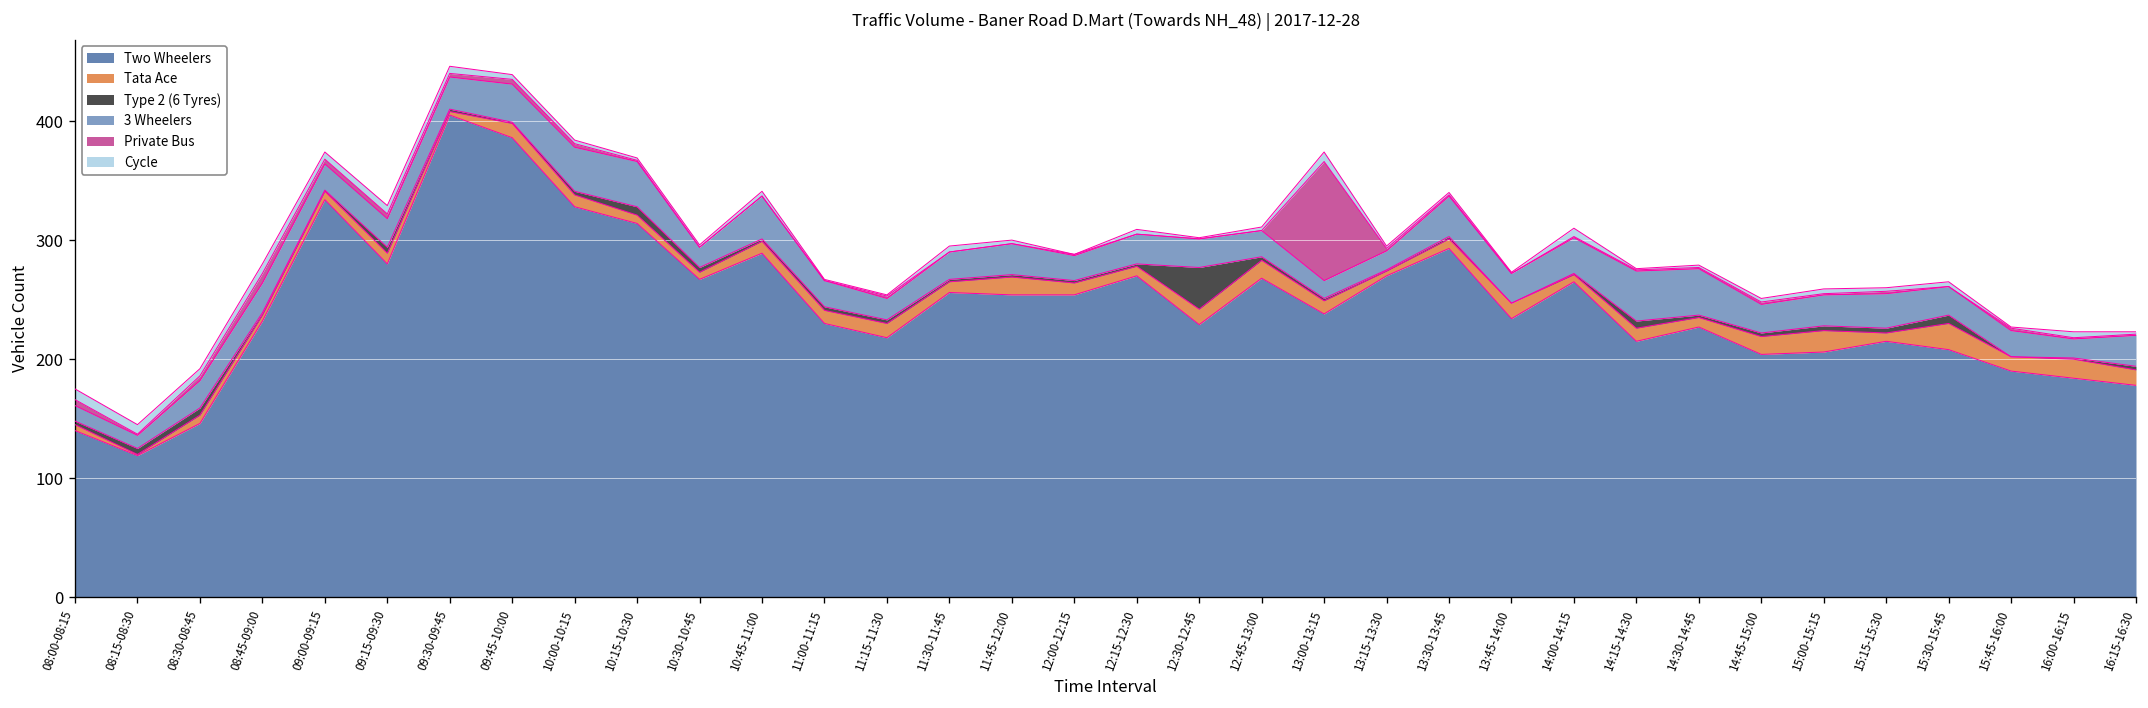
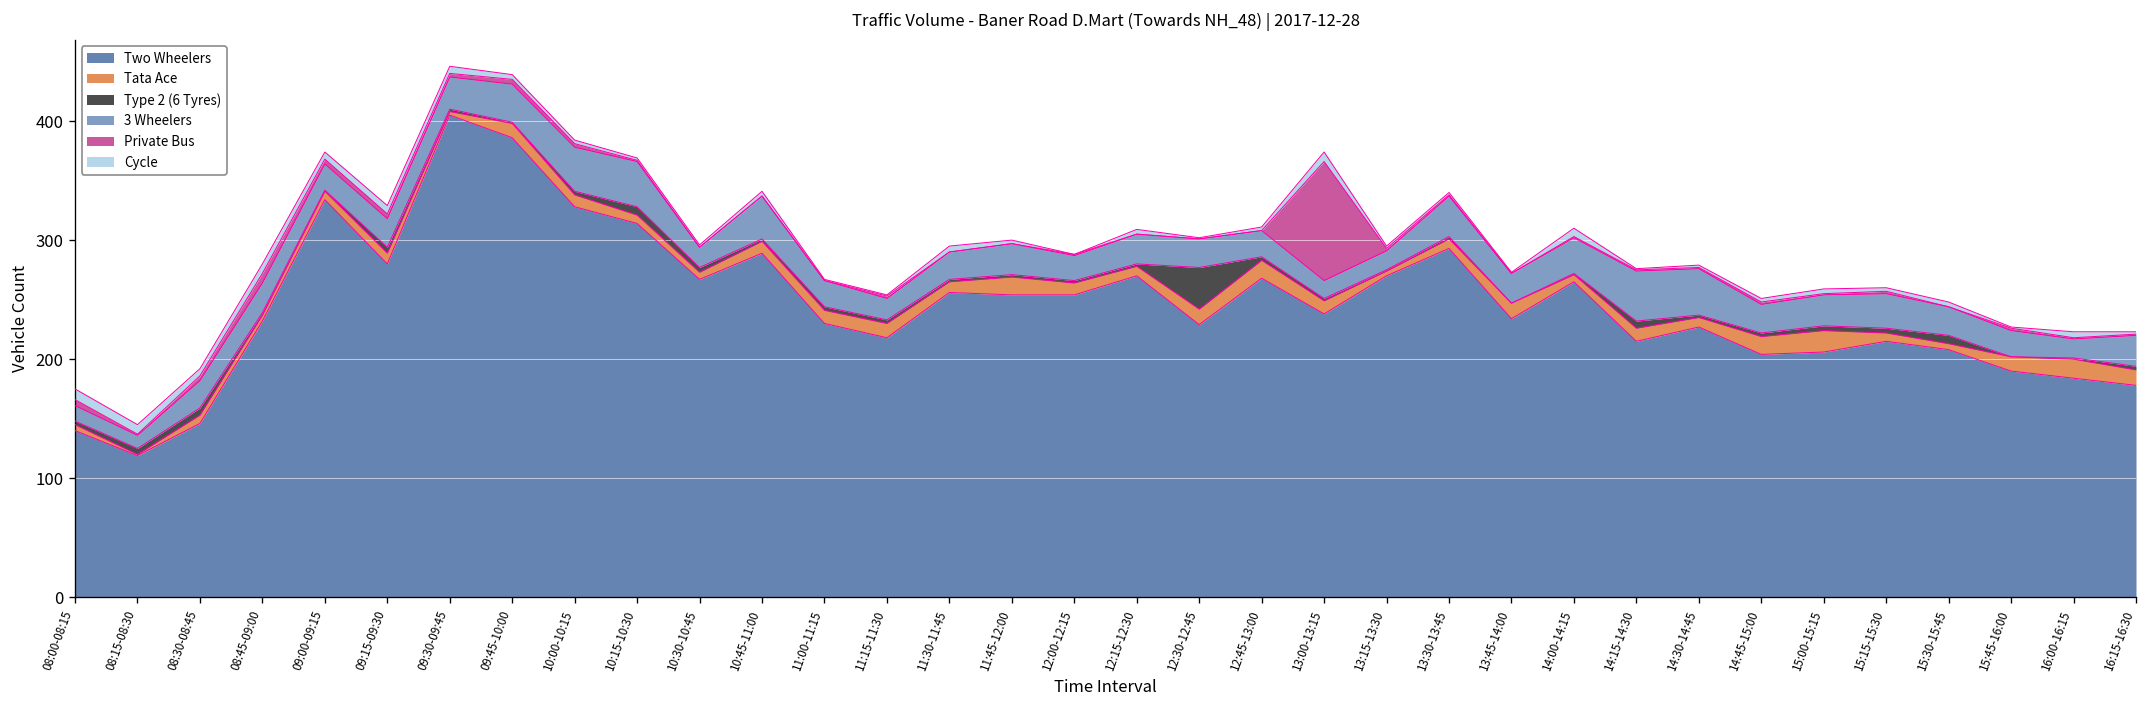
  {
    "Tata Ace": {
      "08:00-08:15": 10,
      "08:30-08:45": 10,
      "09:15-09:30": 10,
      "10:00-10:15": 10,
      "10:15-10:30": 10,
      "10:30-10:45": 10,
      "11:00-11:15": 10,
      "11:15-11:30": 10,
      "12:30-12:45": 10,
      "12:45-13:00": 20,
      "14:15-14:30": 10,
      "14:45-15:00": 20,
      "15:00-15:15": 20,
      "15:15-15:30": 10,
-     "15:30-15:45": 20,
+     "15:30-15:45": 10,
      "16:15-16:30": 10
    },
    "Type 2 (6 Tyres)": {
      "08:00-08:15": 0,
      "08:15-08:30": 10,
      "08:30-08:45": 10,
      "09:15-09:30": 10,
      "10:00-10:15": 0,
      "10:15-10:30": 10,
      "10:30-10:45": 0,
      "11:00-11:15": 0,
      "11:15-11:30": 0,
      "12:30-12:45": 40,
      "12:45-13:00": 0,
      "14:15-14:30": 10,
      "14:45-15:00": 0,
      "15:00-15:15": 0,
      "15:15-15:30": 0,
      "15:30-15:45": 10,
      "16:15-16:30": 0
    },
    "Private Bus": {
      "08:00-08:15": 10,
      "08:30-08:45": 0,
      "08:45-09:00": 10,
      "09:00-09:15": 0,
      "09:15-09:30": 0,
      "09:30-09:45": 0,
      "09:45-10:00": 0,
      "10:00-10:15": 0,
      "13:00-13:15": 100
    },
    "Cycle": {
      "08:00-08:15": 10,
      "08:15-08:30": 10,
      "08:30-08:45": 10,
      "08:45-09:00": 10,
      "09:00-09:15": 10,
      "09:15-09:30": 10,
      "09:30-09:45": 10,
      "09:45-10:00": 0,
      "10:00-10:15": 0,
      "10:45-11:00": 0,
      "11:30-11:45": 10,
      "11:45-12:00": 0,
      "12:15-12:30": 0,
      "12:45-13:00": 0,
      "13:00-13:15": 10,
      "14:00-14:15": 10,
      "14:45-15:00": 0,
      "15:00-15:15": 0,
      "15:15-15:30": 0,
      "15:30-15:45": 0,
      "16:00-16:15": 10
    }
  }
